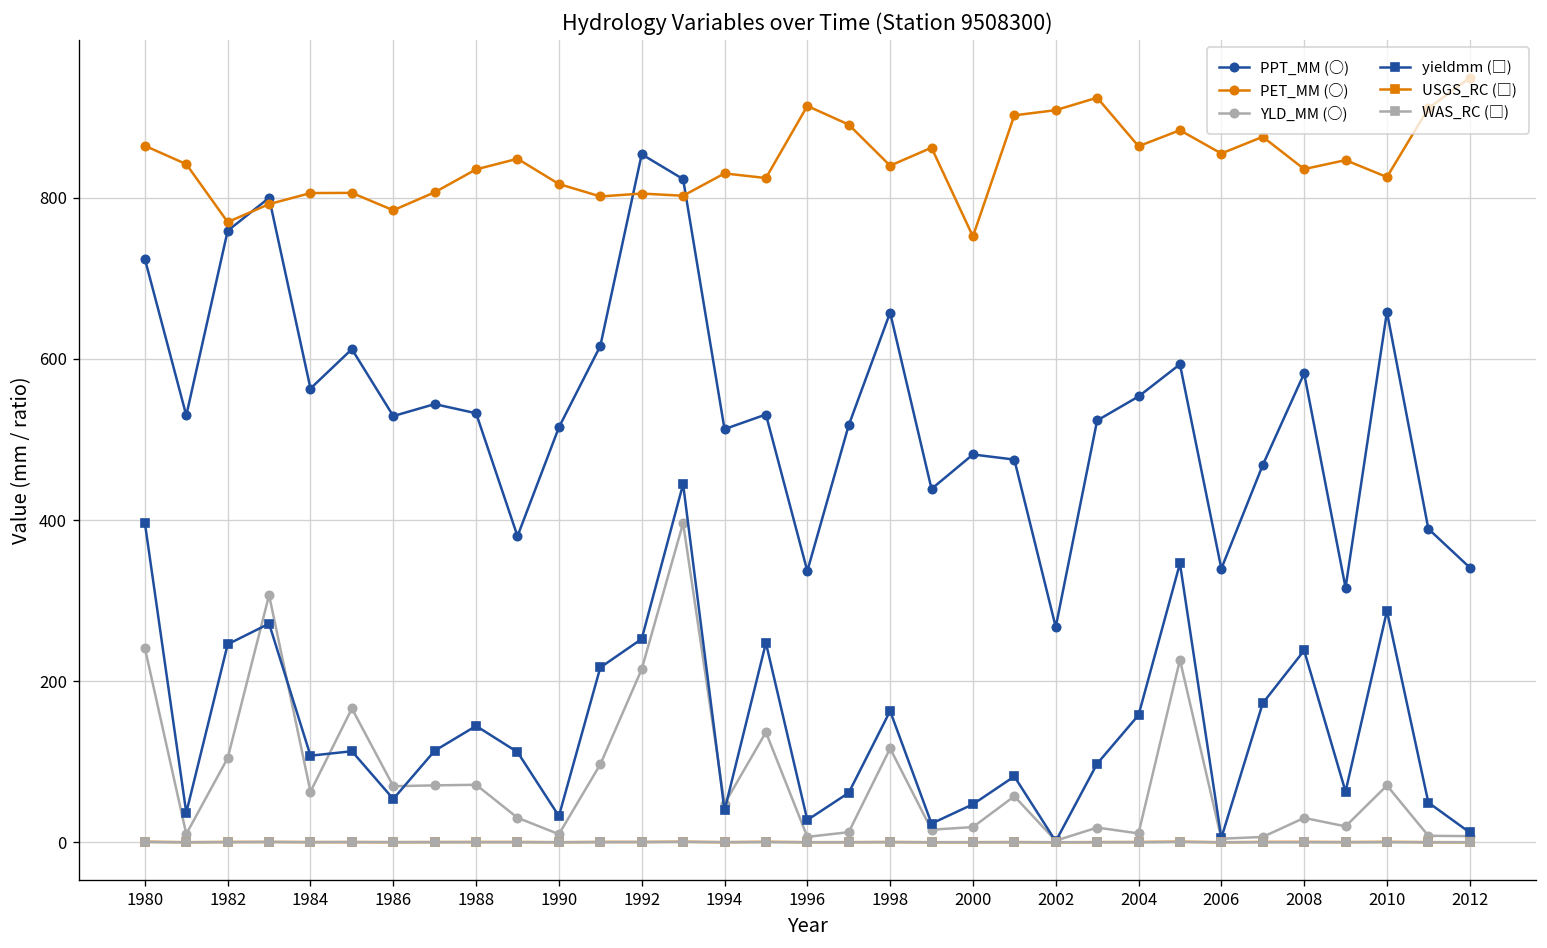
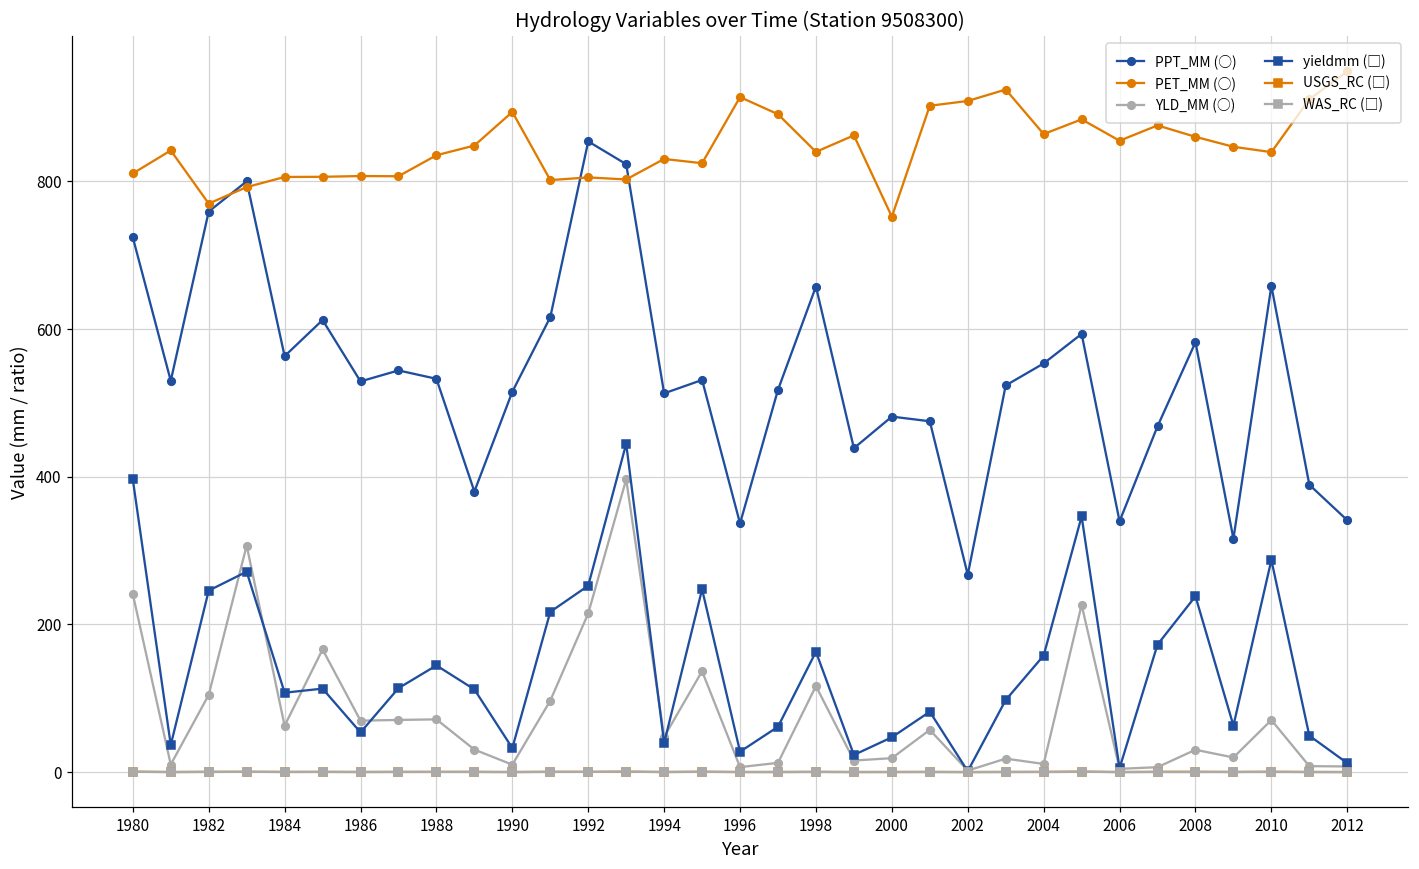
  {
    "PET_MM (○)": {
-     "1980": 860,
+     "1980": 810,
      "1982": 770,
      "1984": 810,
-     "1986": 780,
+     "1986": 810,
      "1988": 840,
-     "1990": 820,
+     "1990": 890,
      "1992": 810,
      "1994": 830,
      "1996": 910,
      "1998": 840,
      "2000": 750,
      "2002": 910,
      "2004": 860,
      "2006": 850,
-     "2008": 840,
-     "2010": 830
+     "2008": 860,
+     "2010": 840
    }
  }
